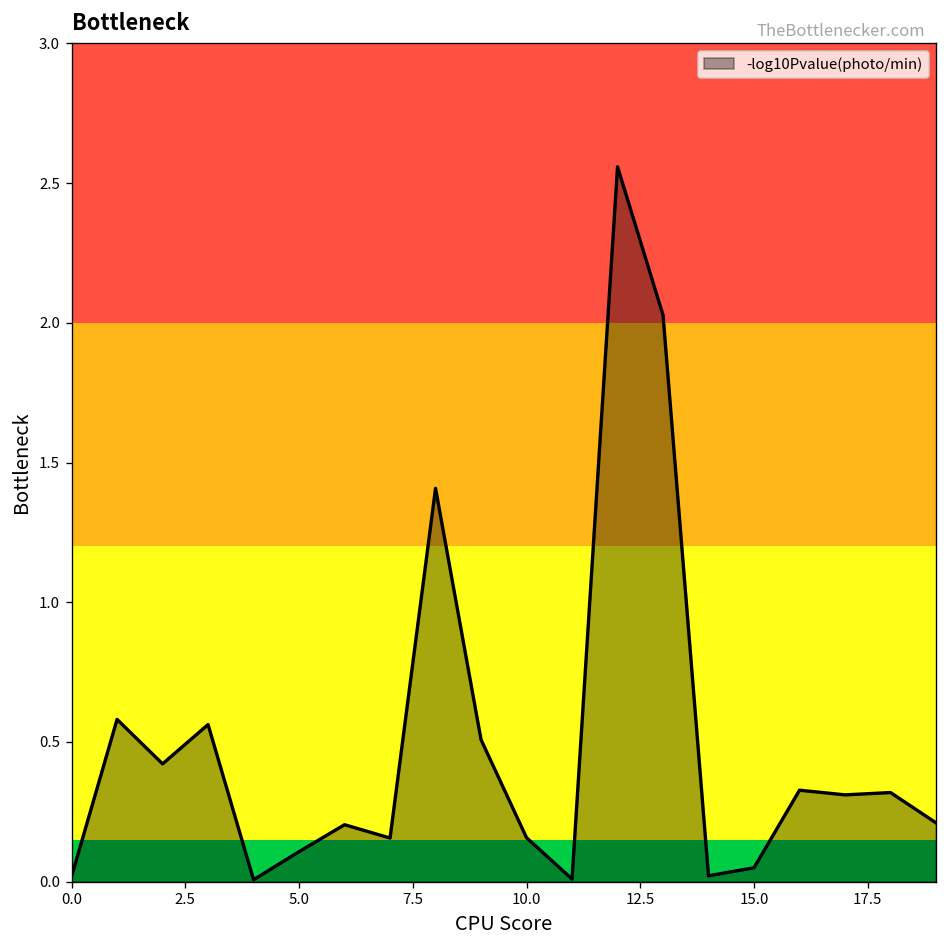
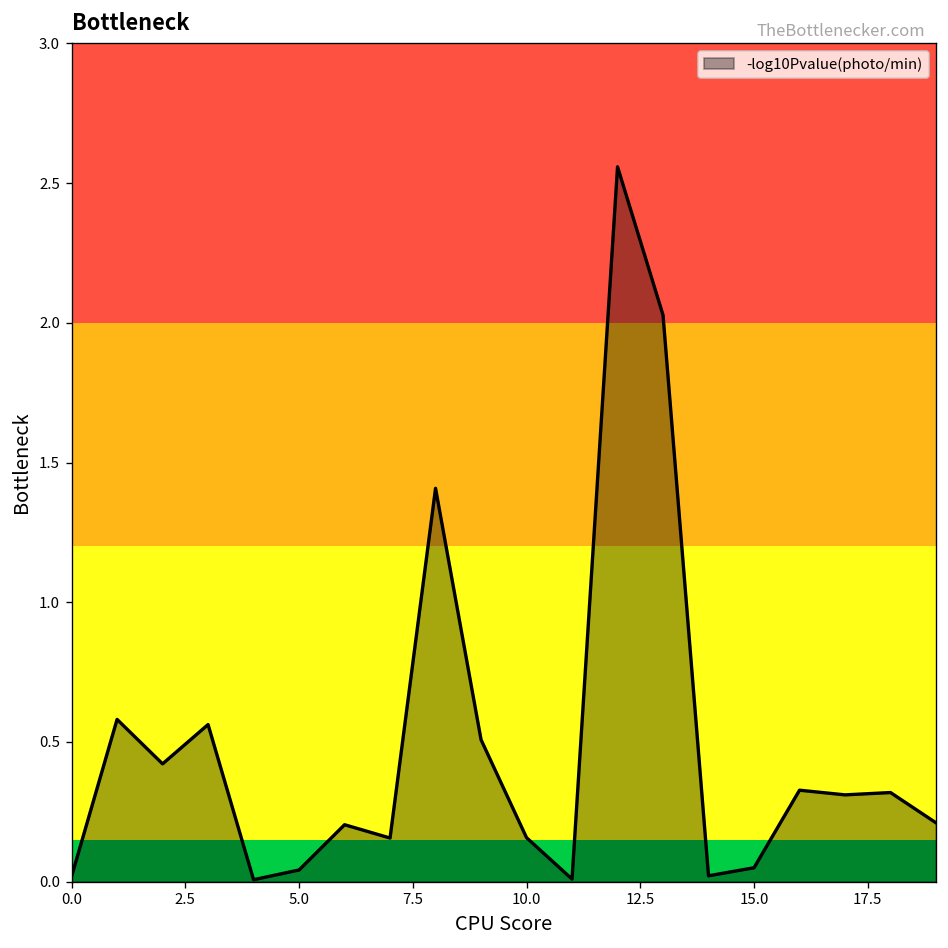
  {
    "0.0": 0.02,
-   "5.0": 0.11,
+   "5.0": 0.04,
    "10.0": 0.16,
    "15.0": 0.05
  }
